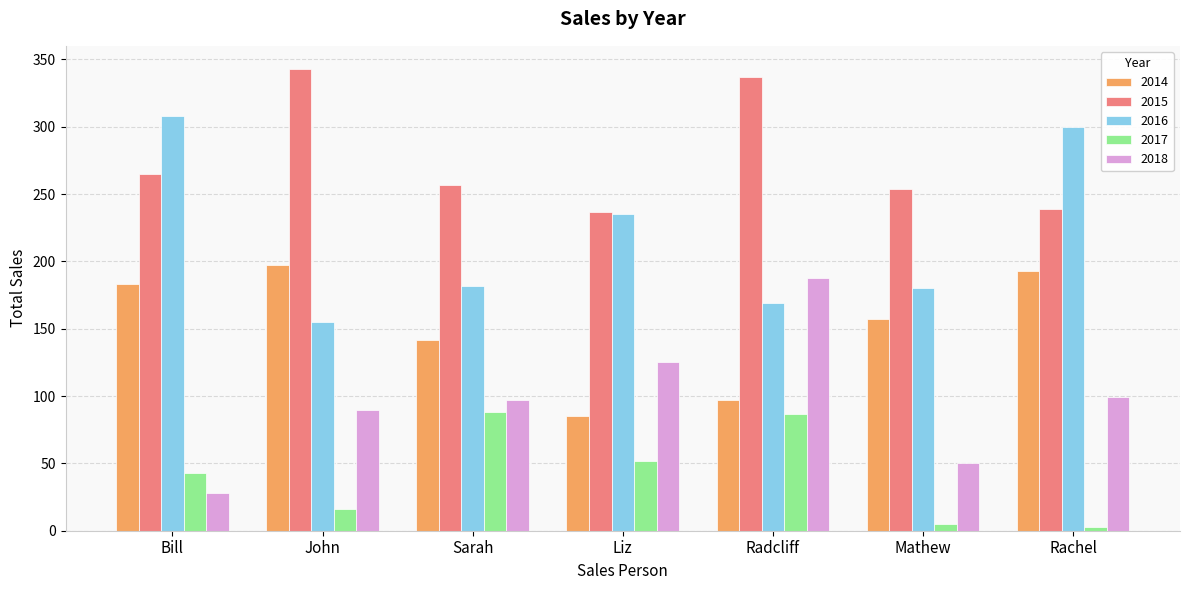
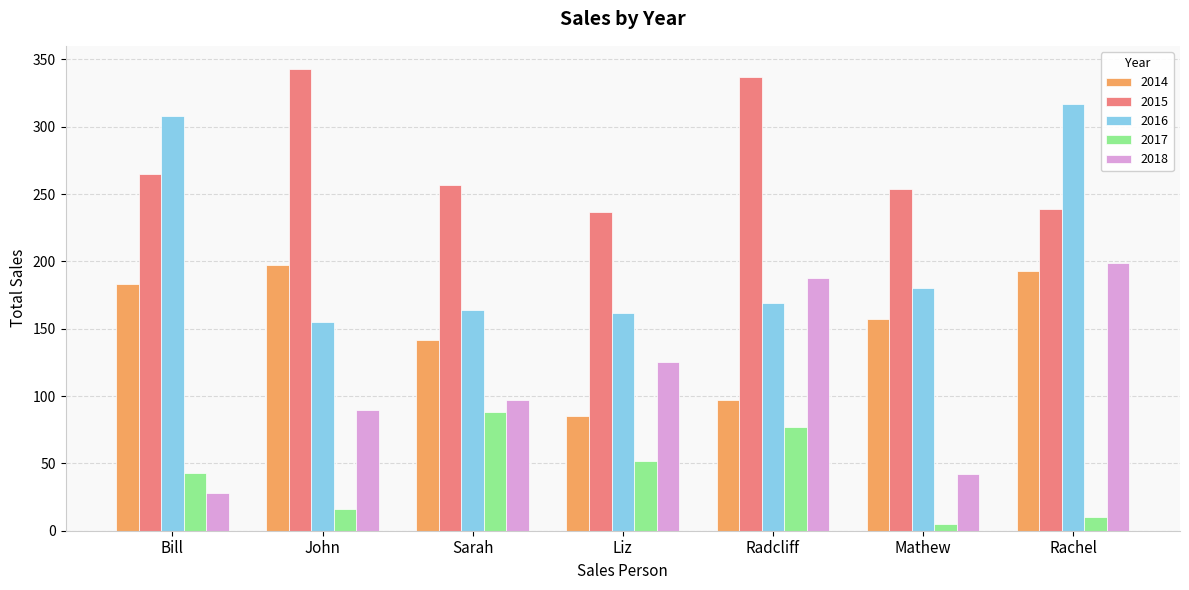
  {
    "2016": {
      "Bill": 308,
      "John": 155,
-     "Sarah": 182,
-     "Liz": 235,
+     "Sarah": 164,
+     "Liz": 162,
      "Radcliff": 169,
      "Mathew": 180,
-     "Rachel": 300
+     "Rachel": 317
    },
    "2017": {
      "Bill": 43,
      "John": 16,
      "Sarah": 88,
      "Liz": 52,
-     "Radcliff": 87,
+     "Radcliff": 77,
      "Mathew": 5,
-     "Rachel": 3
+     "Rachel": 10
    },
    "2018": {
      "Bill": 28,
      "John": 90,
      "Sarah": 97,
      "Liz": 125,
      "Radcliff": 188,
-     "Mathew": 50,
-     "Rachel": 99
+     "Mathew": 42,
+     "Rachel": 199
    }
  }
